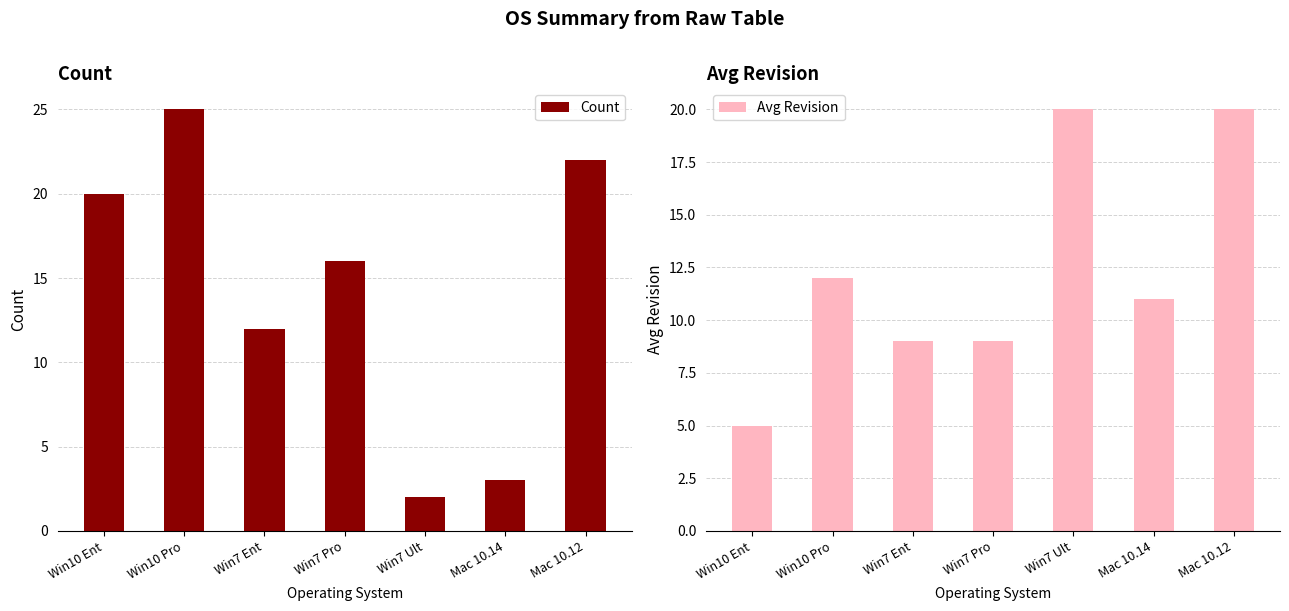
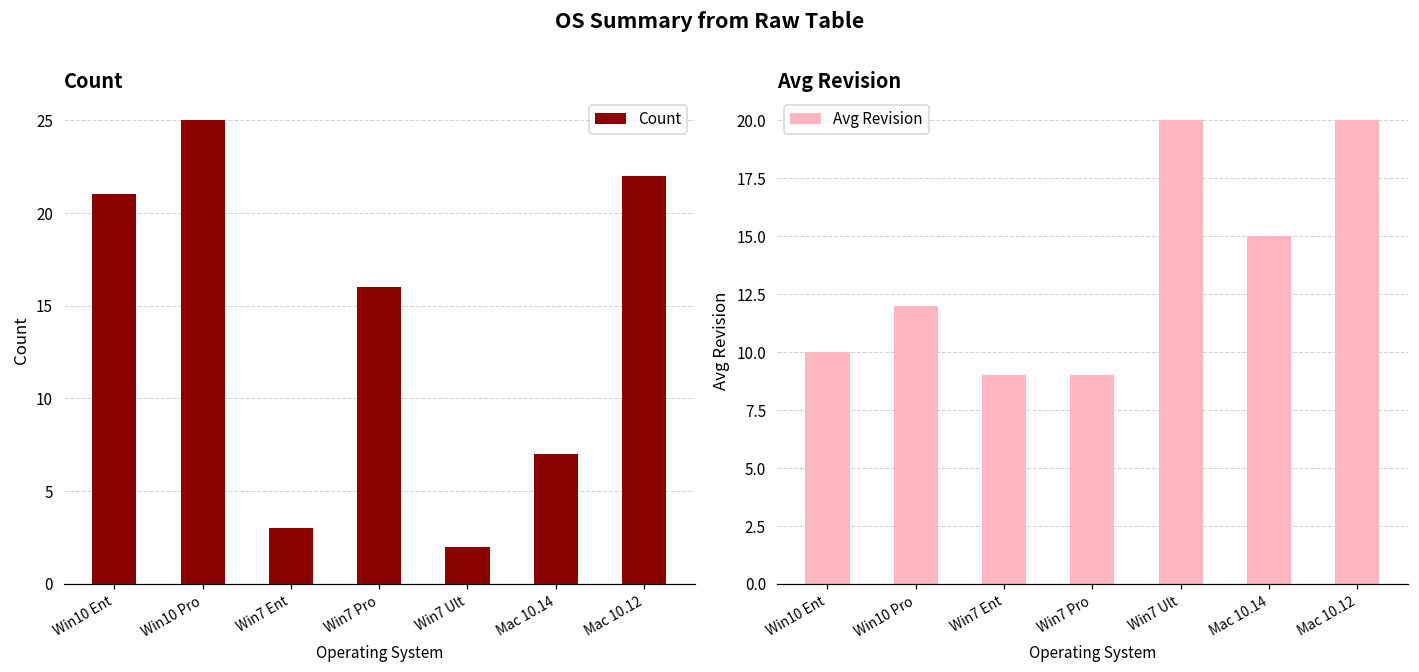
  {
    "Count": {
-     "Win10 Ent": 20,
+     "Win10 Ent": 21,
      "Win10 Pro": 25,
-     "Win7 Ent": 12,
+     "Win7 Ent": 3,
      "Win7 Pro": 16,
      "Win7 Ult": 2,
-     "Mac 10.14": 3,
+     "Mac 10.14": 7,
      "Mac 10.12": 22
    },
    "Avg Revision": {
-     "Win10 Ent": 5,
+     "Win10 Ent": 10,
      "Win10 Pro": 12,
      "Win7 Ent": 9,
      "Win7 Pro": 9,
      "Win7 Ult": 20,
-     "Mac 10.14": 11,
+     "Mac 10.14": 15,
      "Mac 10.12": 20
    }
  }
